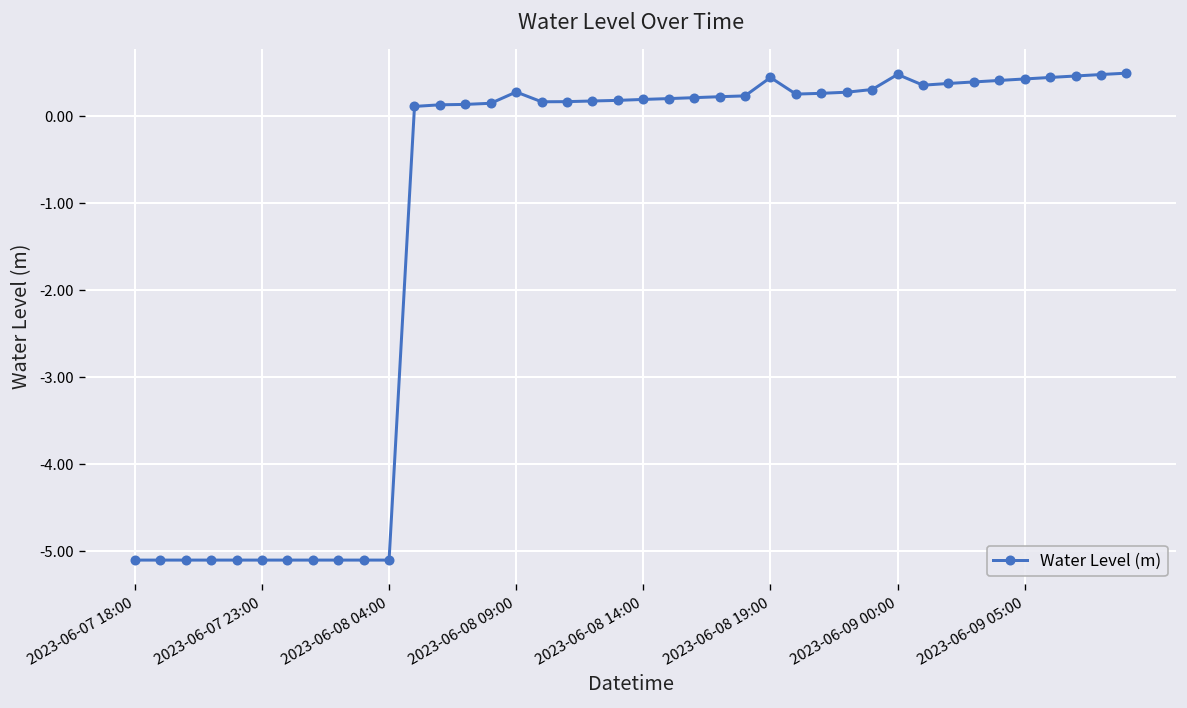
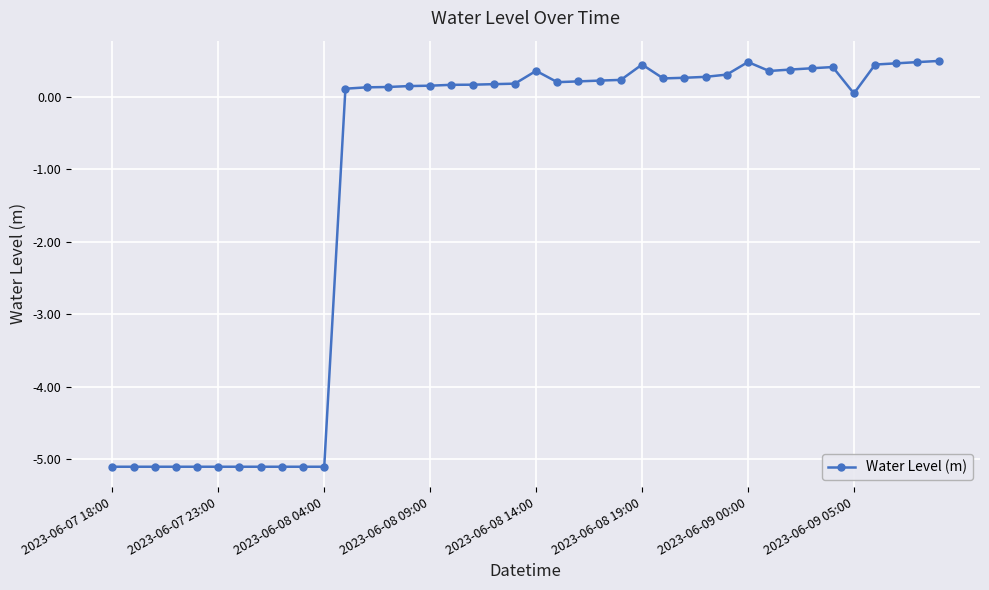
  {
    "2023-06-07 18:00": -5.1,
    "2023-06-07 23:00": -5.1,
    "2023-06-08 04:00": -5.1,
-   "2023-06-08 09:00": 0.3,
-   "2023-06-08 14:00": 0.2,
+   "2023-06-08 09:00": 0.2,
+   "2023-06-08 14:00": 0.4,
    "2023-06-08 19:00": 0.4,
    "2023-06-09 00:00": 0.5,
-   "2023-06-09 05:00": 0.4
+   "2023-06-09 05:00": 0.0
  }
